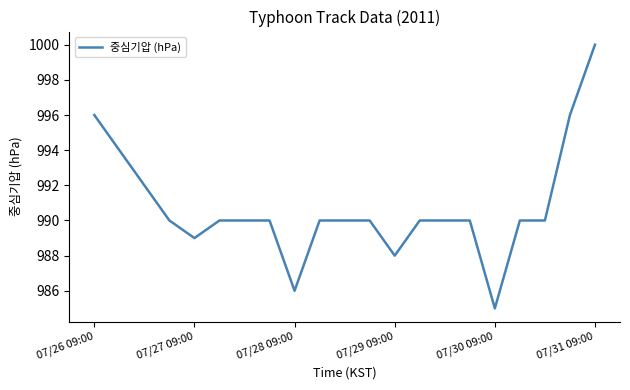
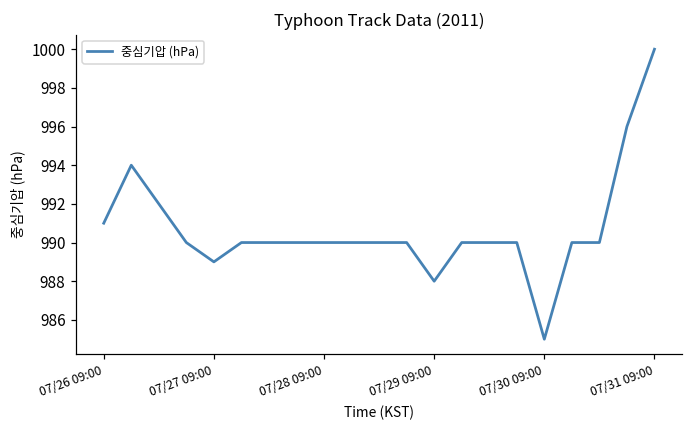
  {
-   "07/26 09:00": 996,
+   "07/26 09:00": 991,
    "07/27 09:00": 989,
-   "07/28 09:00": 986,
+   "07/28 09:00": 990,
    "07/29 09:00": 988,
    "07/30 09:00": 985,
    "07/31 09:00": 1000
  }
